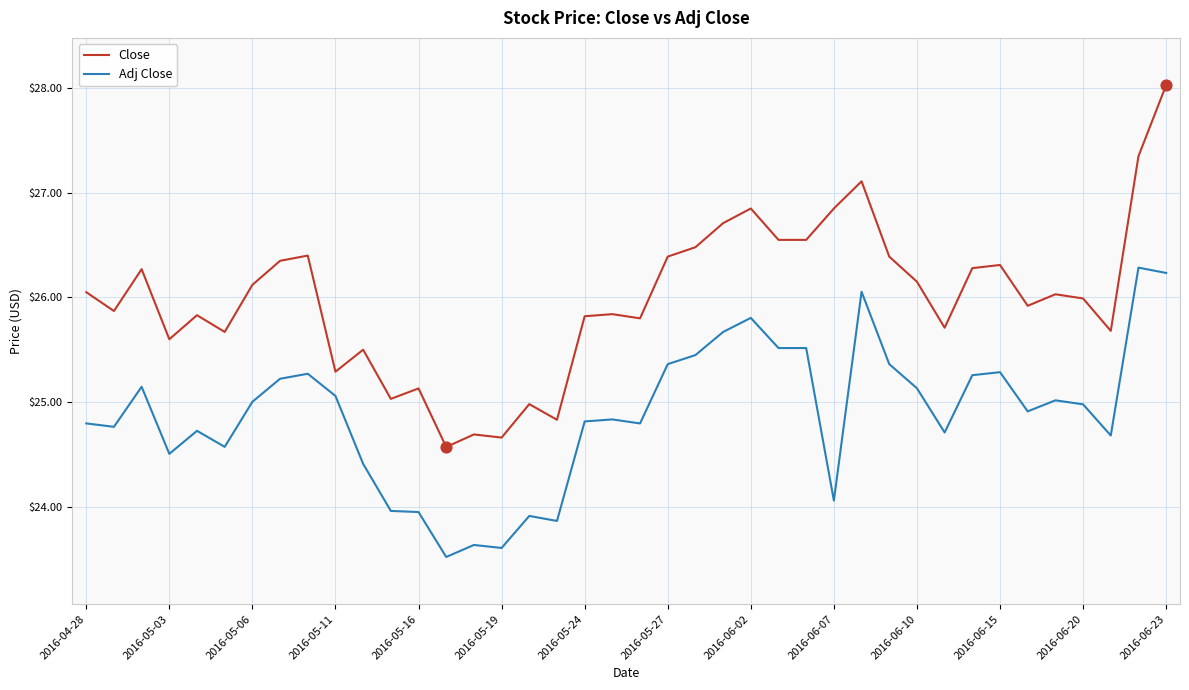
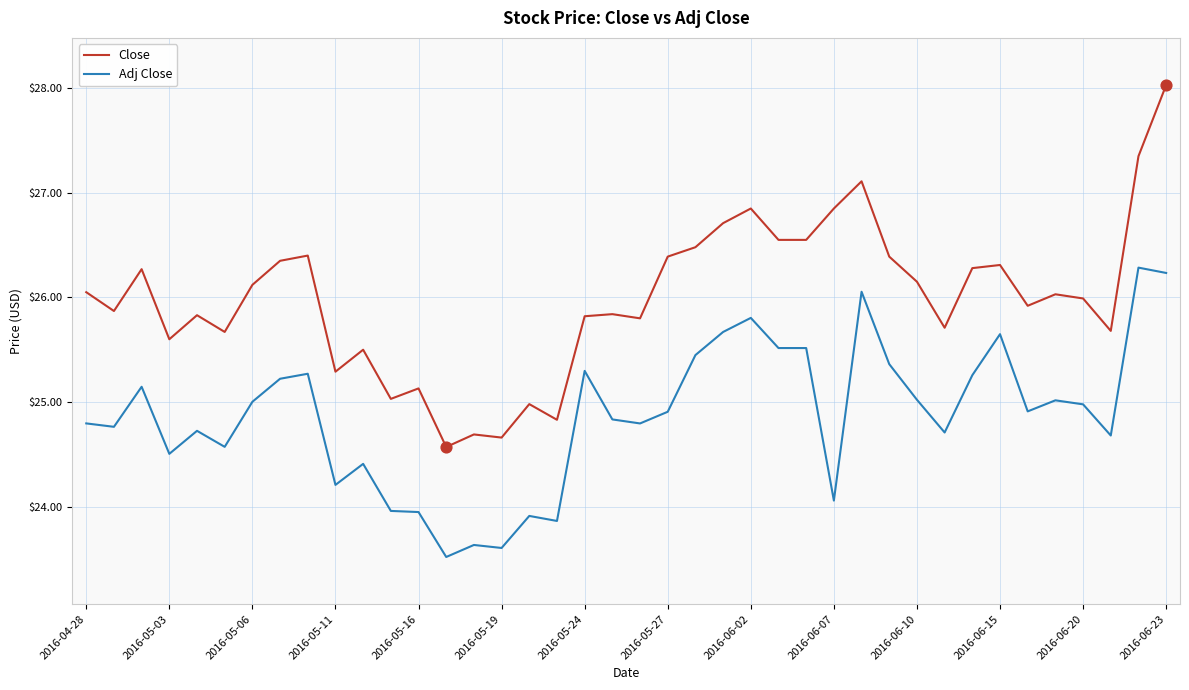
  {
    "Adj Close": {
      "2016-04-28": "$24.80",
      "2016-05-03": "$24.50",
      "2016-05-06": "$25.00",
-     "2016-05-11": "$25.06",
+     "2016-05-11": "$24.21",
      "2016-05-16": "$23.95",
      "2016-05-19": "$23.60",
-     "2016-05-24": "$24.81",
-     "2016-05-27": "$25.36",
+     "2016-05-24": "$25.30",
+     "2016-05-27": "$24.91",
      "2016-06-02": "$25.80",
      "2016-06-07": "$24.06",
-     "2016-06-10": "$25.13",
-     "2016-06-15": "$25.29",
+     "2016-06-10": "$25.02",
+     "2016-06-15": "$25.65",
      "2016-06-20": "$24.98",
      "2016-06-23": "$26.23"
    }
  }
